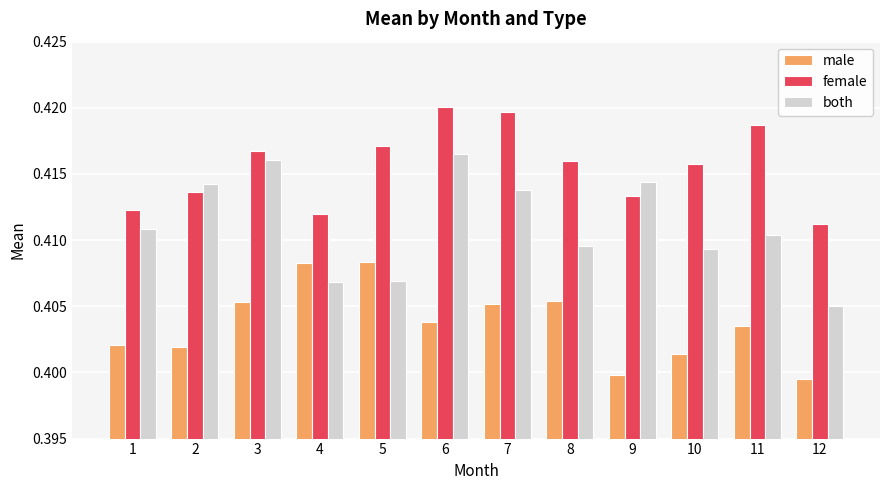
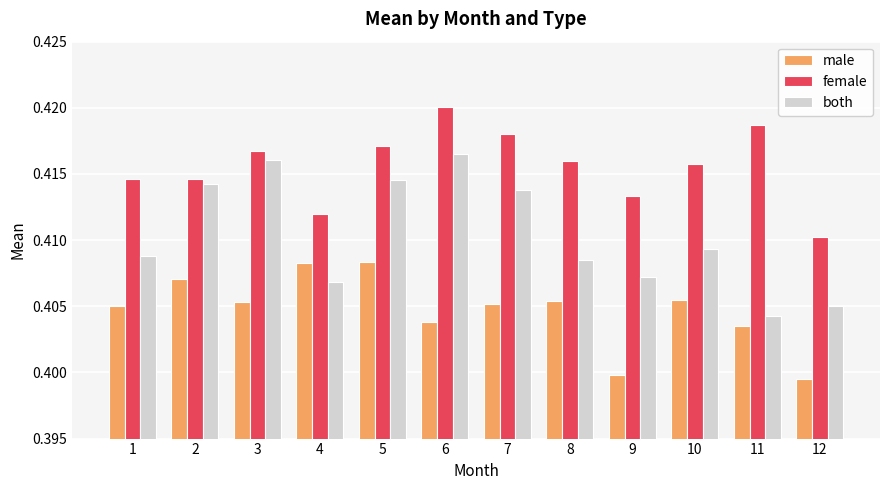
  {
    "male": {
-     "1": 0.4020,
-     "2": 0.4019,
+     "1": 0.4050,
+     "2": 0.4071,
      "3": 0.4054,
      "4": 0.4083,
      "5": 0.4084,
      "6": 0.4038,
      "7": 0.4051,
      "8": 0.4054,
      "9": 0.3998,
-     "10": 0.4014,
+     "10": 0.4055,
      "11": 0.4035,
      "12": 0.3995
    },
    "female": {
-     "1": 0.4123,
-     "2": 0.4137,
+     "1": 0.4146,
+     "2": 0.4146,
      "3": 0.4167,
      "4": 0.4120,
      "5": 0.4171,
      "6": 0.4200,
-     "7": 0.4197,
+     "7": 0.4181,
      "8": 0.4160,
      "9": 0.4134,
      "10": 0.4157,
      "11": 0.4187,
-     "12": 0.4112
+     "12": 0.4102
    },
    "both": {
-     "1": 0.4109,
+     "1": 0.4088,
      "2": 0.4142,
      "3": 0.4160,
      "4": 0.4068,
-     "5": 0.4069,
+     "5": 0.4145,
      "6": 0.4165,
      "7": 0.4138,
-     "8": 0.4096,
-     "9": 0.4144,
+     "8": 0.4085,
+     "9": 0.4072,
      "10": 0.4094,
-     "11": 0.4104,
+     "11": 0.4043,
      "12": 0.4051
    }
  }
